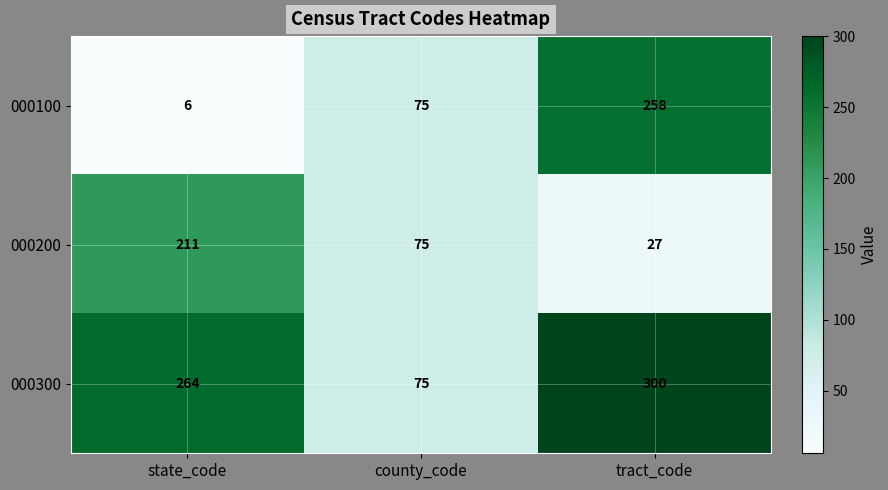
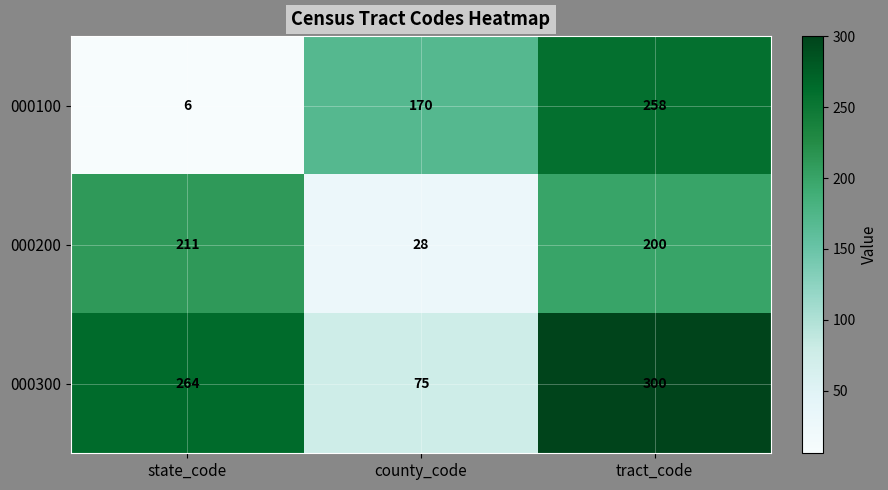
  {
    "000100": {
      "state_code": 6,
-     "county_code": 75,
+     "county_code": 170,
      "tract_code": 258
    },
    "000200": {
      "state_code": 211,
-     "county_code": 75,
-     "tract_code": 27
+     "county_code": 28,
+     "tract_code": 200
    },
    "000300": {
      "state_code": 264,
      "county_code": 75,
      "tract_code": 300
    }
  }
